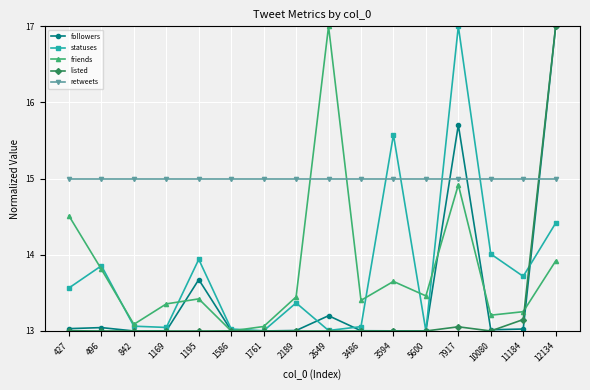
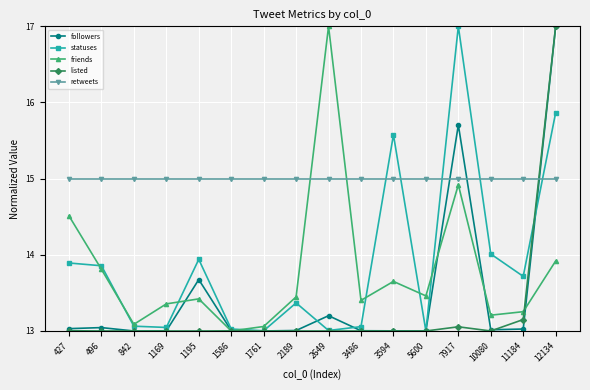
  {
    "followers": {
      "496": 13.0,
      "1195": 13.7,
      "2649": 13.2,
      "7917": 15.7,
      "11184": 13.0
    },
    "statuses": {
-     "427": 13.6,
+     "427": 13.9,
      "496": 13.9,
      "1169": 13.0,
      "1195": 13.9,
      "2189": 13.4,
      "3486": 13.1,
      "3594": 15.6,
      "7917": 17.0,
      "10080": 14.0,
      "11184": 13.7,
-     "12134": 14.4
+     "12134": 15.9
    },
    "retweets": {
      "427": 15.0,
      "496": 15.0,
      "842": 15.0,
      "1169": 15.0,
      "1195": 15.0,
      "1586": 15.0,
      "1761": 15.0,
      "2189": 15.0,
      "2649": 15.0,
      "3486": 15.0,
      "3594": 15.0,
      "5600": 15.0,
      "7917": 15.0,
      "10080": 15.0,
      "11184": 15.0,
      "12134": 15.0
    }
  }
